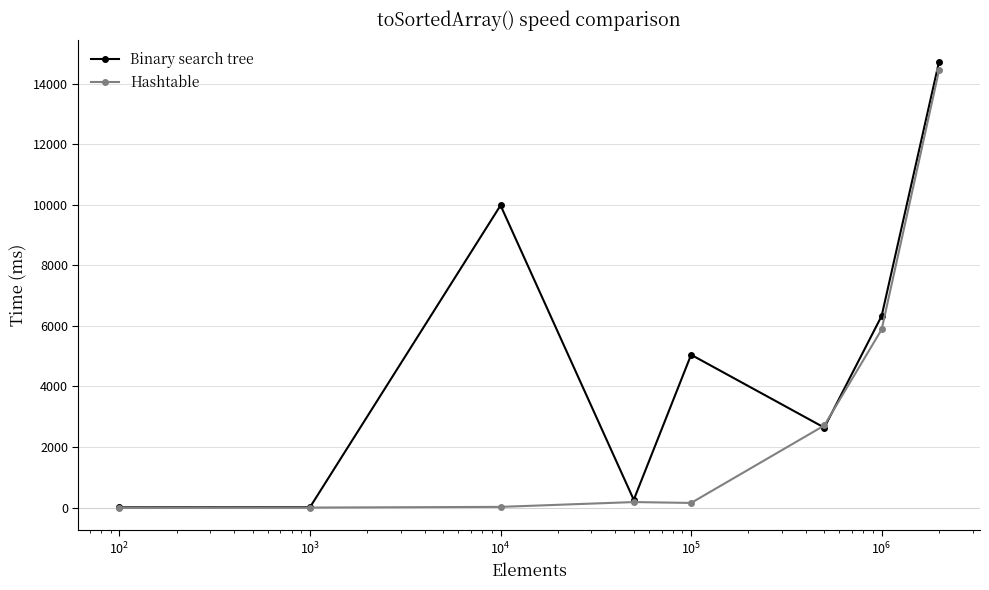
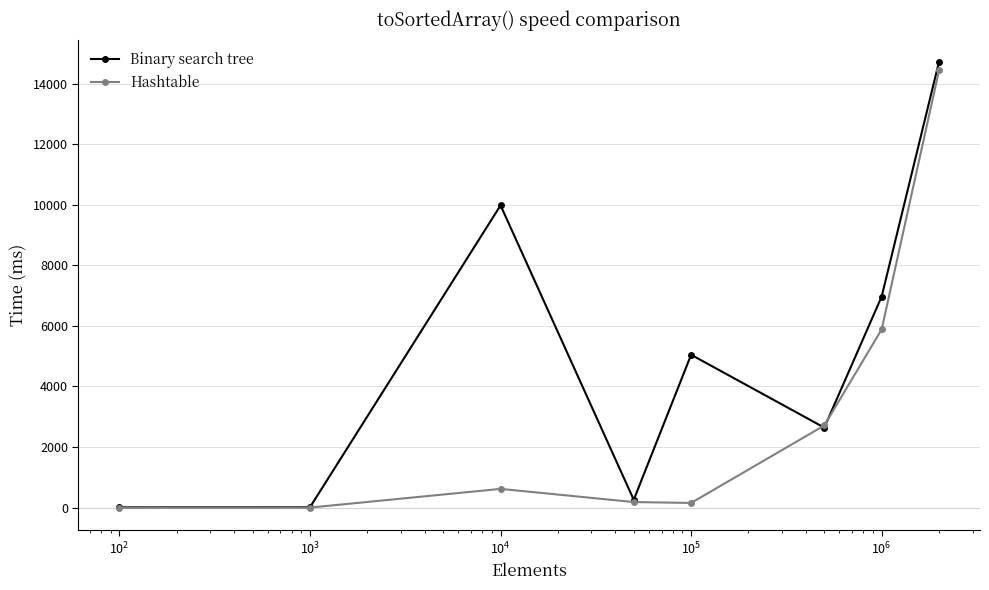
  {
    "Binary search tree": {
      "10^4": 10000,
      "10^5": 5000,
-     "10^6": 6300
+     "10^6": 7000
    },
    "Hashtable": {
-     "10^4": 0,
+     "10^4": 600,
      "10^5": 200,
      "10^6": 5900
    }
  }
